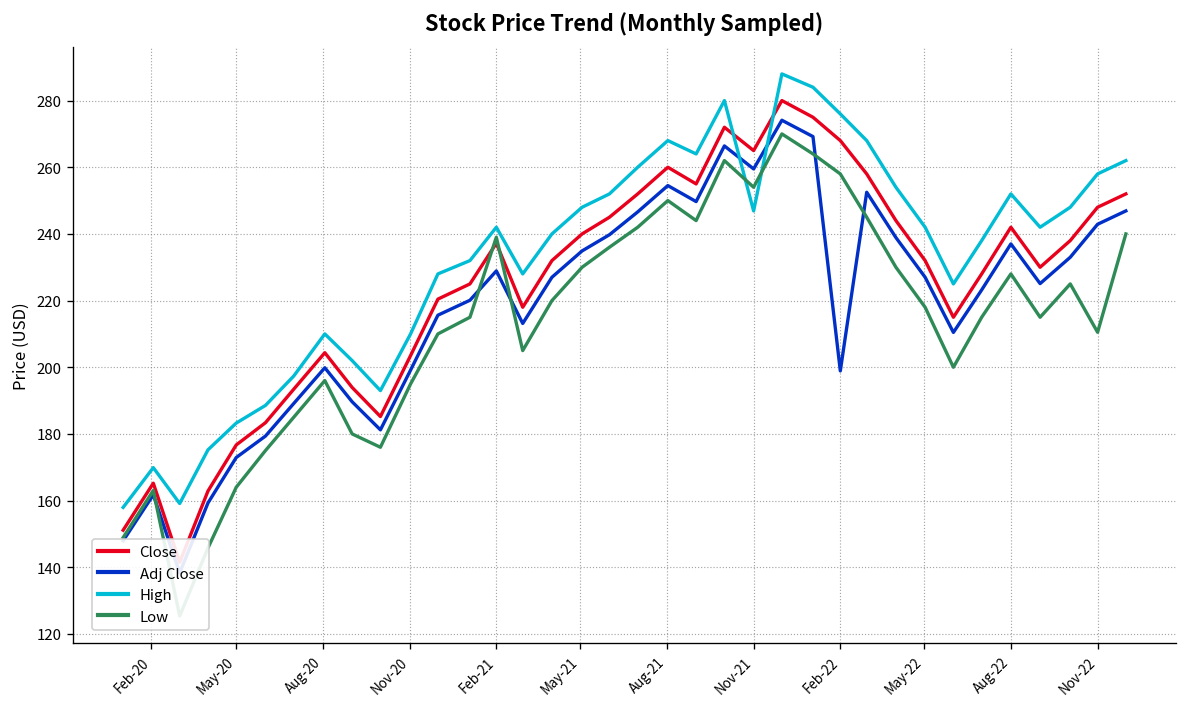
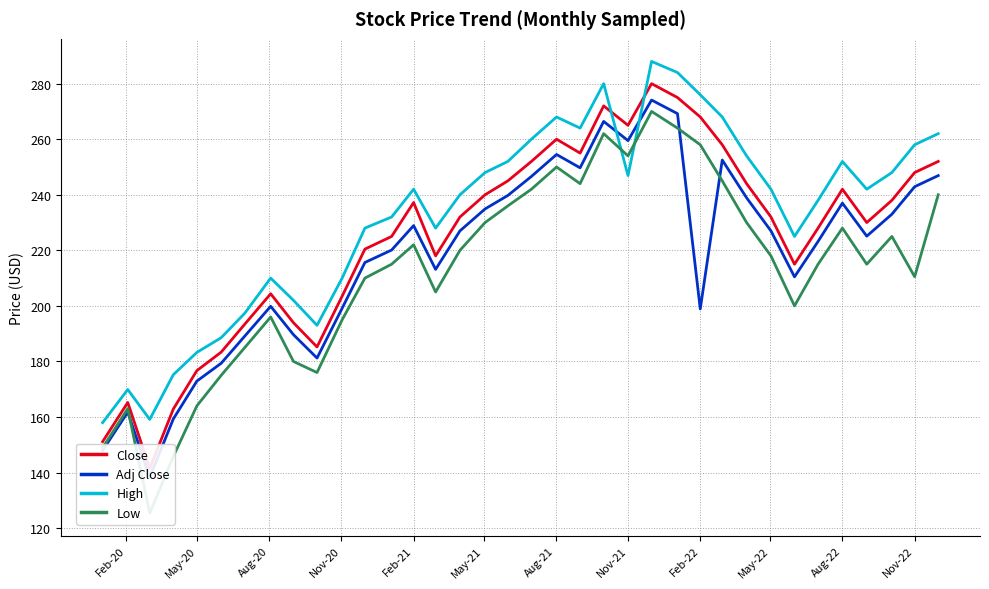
  {
    "Close": {
      "May-20": 177,
      "Feb-21": 237,
      "Nov-21": 265,
      "Feb-22": 268,
      "Aug-22": 242,
      "Nov-22": 248
    },
    "Adj Close": {
      "May-20": 173,
      "Feb-21": 229,
      "Nov-21": 260,
      "Feb-22": 199,
      "Aug-22": 237,
      "Nov-22": 243
    },
    "High": {
      "May-20": 183,
      "Feb-21": 242,
      "Nov-21": 247,
      "Feb-22": 276,
      "Aug-22": 252,
      "Nov-22": 258
    },
    "Low": {
      "May-20": 164,
-     "Feb-21": 239,
+     "Feb-21": 222,
      "Nov-21": 254,
      "Feb-22": 258,
      "Aug-22": 228,
      "Nov-22": 211
    }
  }
